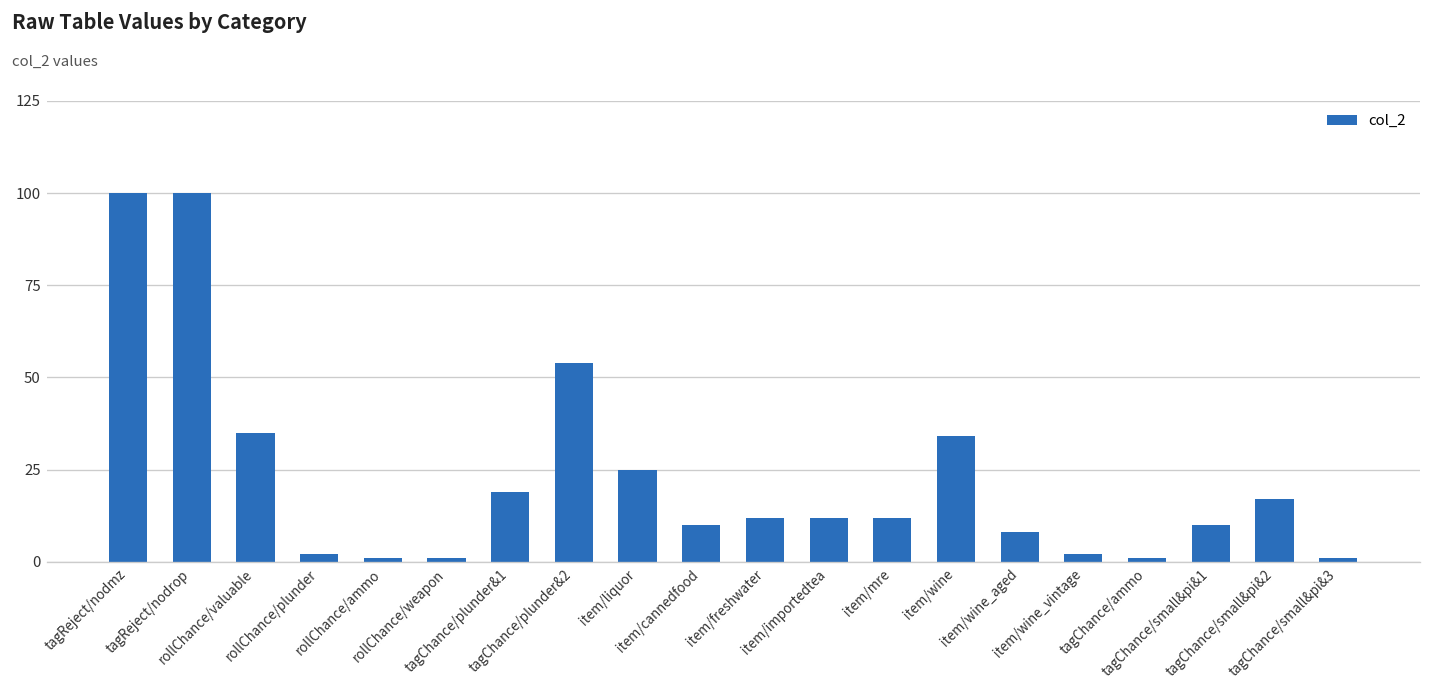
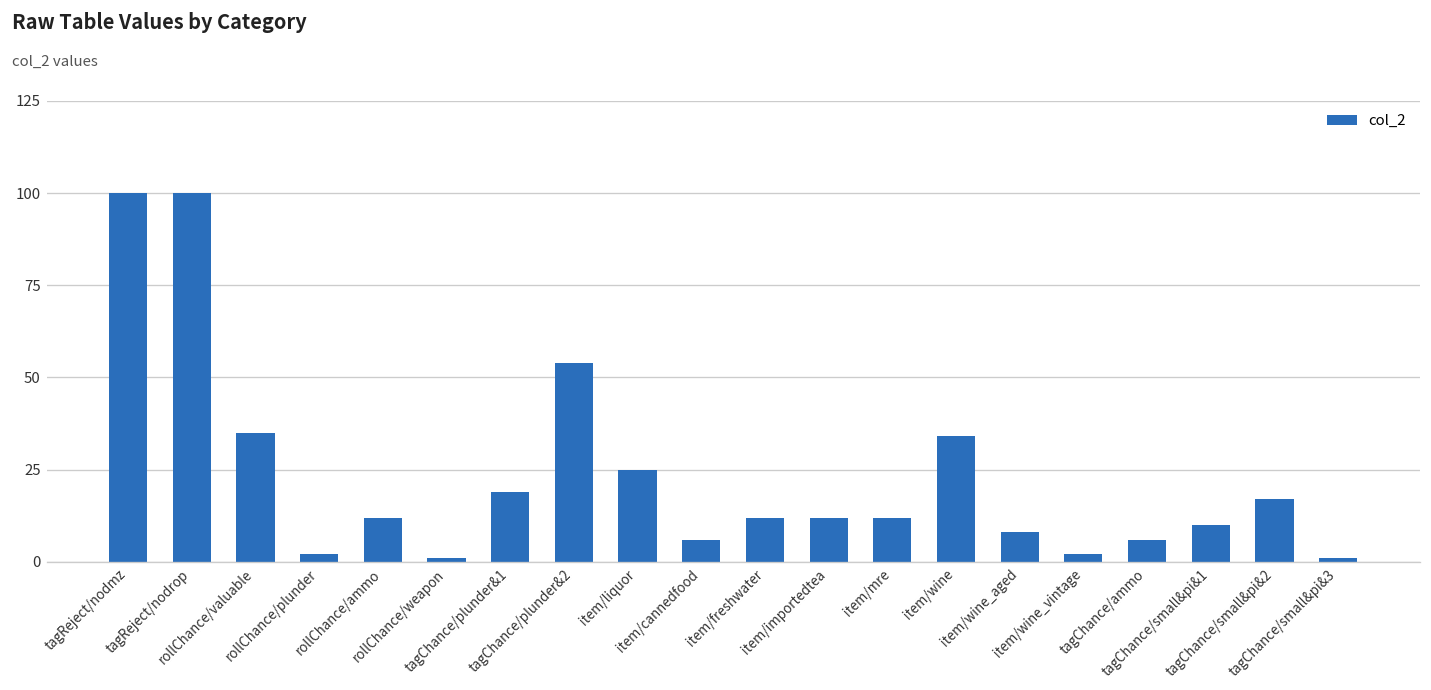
  {
    "tagReject/nodmz": 100,
    "tagReject/nodrop": 100,
    "rollChance/valuable": 35,
    "rollChance/plunder": 2,
-   "rollChance/ammo": 1,
+   "rollChance/ammo": 12,
    "rollChance/weapon": 1,
    "tagChance/plunder&1": 19,
    "tagChance/plunder&2": 54,
    "item/liquor": 25,
-   "item/cannedfood": 10,
+   "item/cannedfood": 6,
    "item/freshwater": 12,
    "item/importedtea": 12,
    "item/mre": 12,
    "item/wine": 34,
    "item/wine_aged": 8,
    "item/wine_vintage": 2,
-   "tagChance/ammo": 1,
+   "tagChance/ammo": 6,
    "tagChance/small&pi&1": 10,
    "tagChance/small&pi&2": 17,
    "tagChance/small&pi&3": 1
  }
